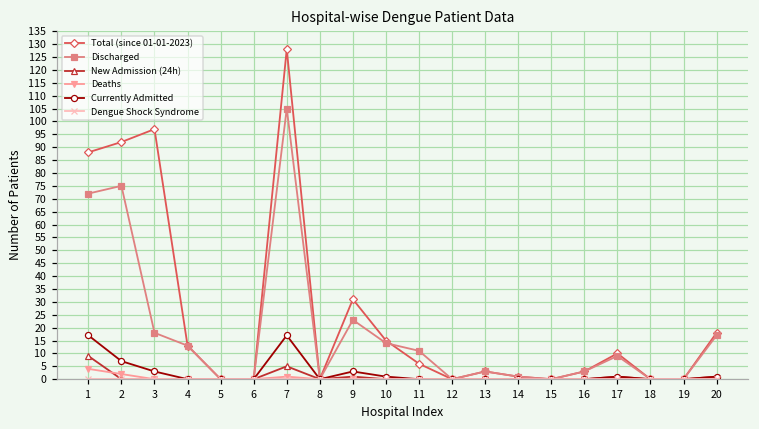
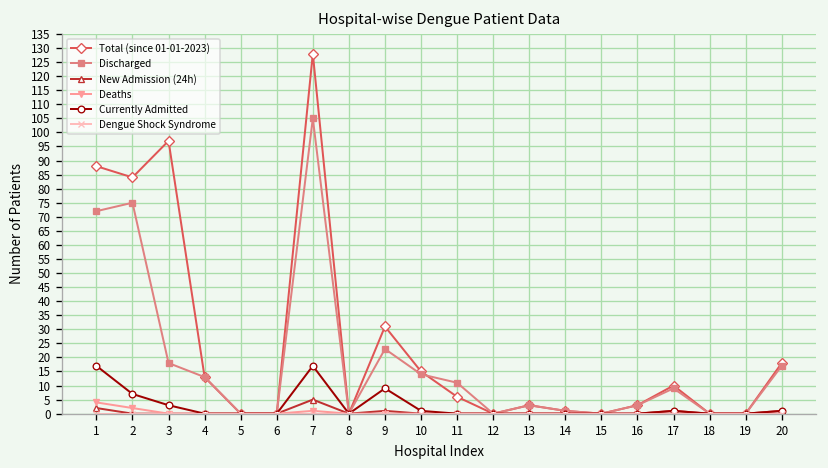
  {
    "Total (since 01-01-2023)": {
      "1": 88,
-     "2": 92,
+     "2": 84,
      "3": 97,
      "7": 128,
      "9": 31,
      "11": 6
    },
    "New Admission (24h)": {
-     "1": 9,
+     "1": 2,
      "7": 5
    },
    "Currently Admitted": {
      "1": 17,
      "2": 7,
      "3": 3,
      "7": 17,
-     "9": 3
+     "9": 9
    }
  }
